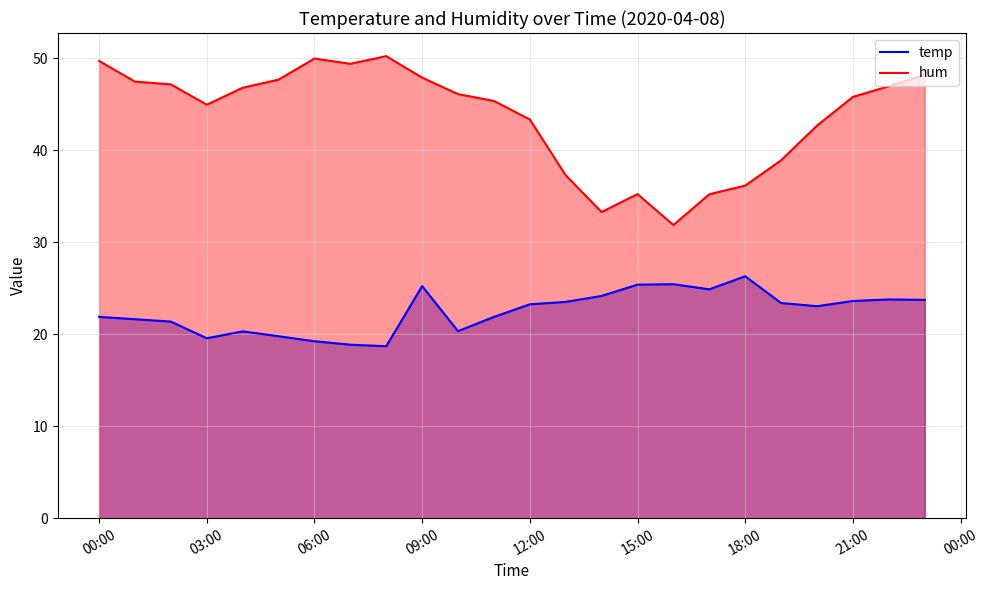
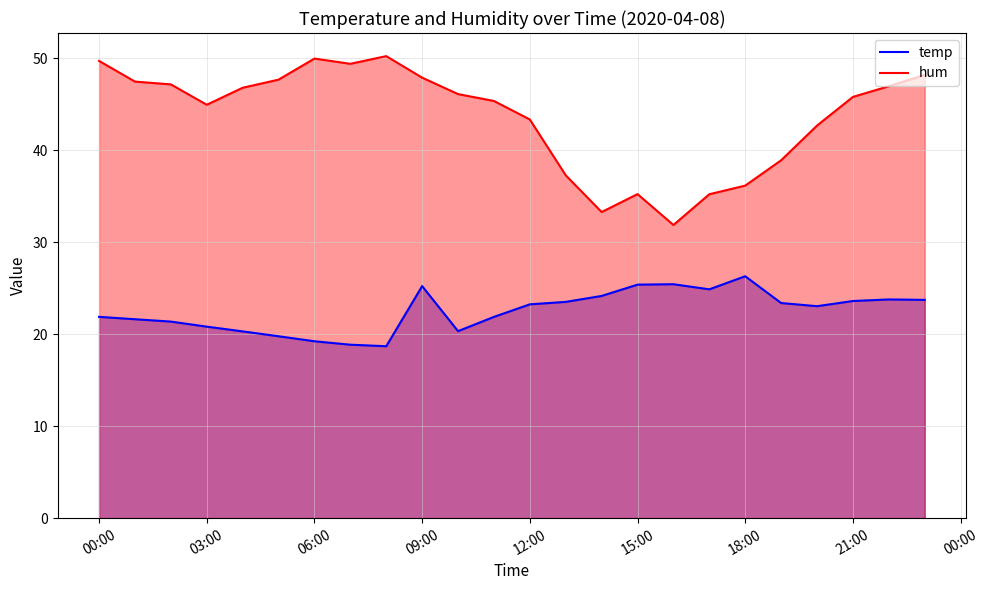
  {
    "temp": {
      "00:00": 22,
-     "03:00": 20,
+     "03:00": 21,
      "06:00": 19,
      "09:00": 25,
      "12:00": 23,
      "15:00": 25,
      "18:00": 26,
      "21:00": 24
    },
    "hum": {
      "00:00": 50,
      "03:00": 45,
      "06:00": 50,
      "09:00": 48,
      "12:00": 43,
      "15:00": 35,
      "18:00": 36,
      "21:00": 46
    }
  }
